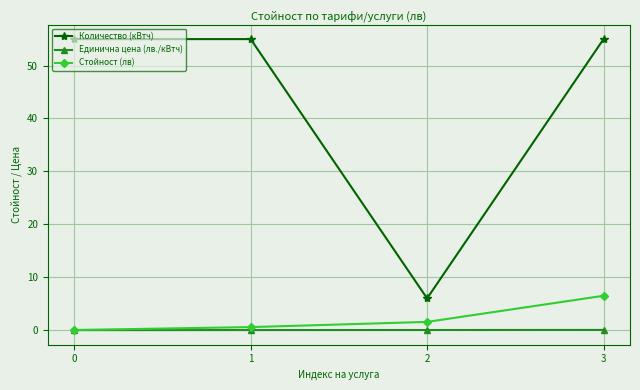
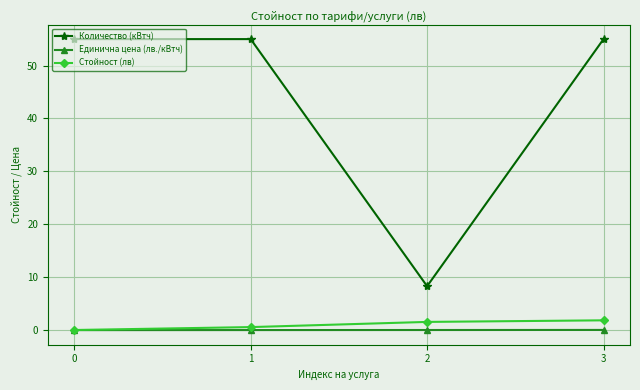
  {
    "Количество (кВтч)": {
      "1": 55,
-     "2": 6,
+     "2": 8,
      "3": 55
    },
    "Единична цена (лв./кВтч)": {
      "1": 0,
      "2": 0,
      "3": 0
    },
    "Стойност (лв)": {
      "1": 1,
      "2": 2,
-     "3": 6
+     "3": 2
    }
  }
